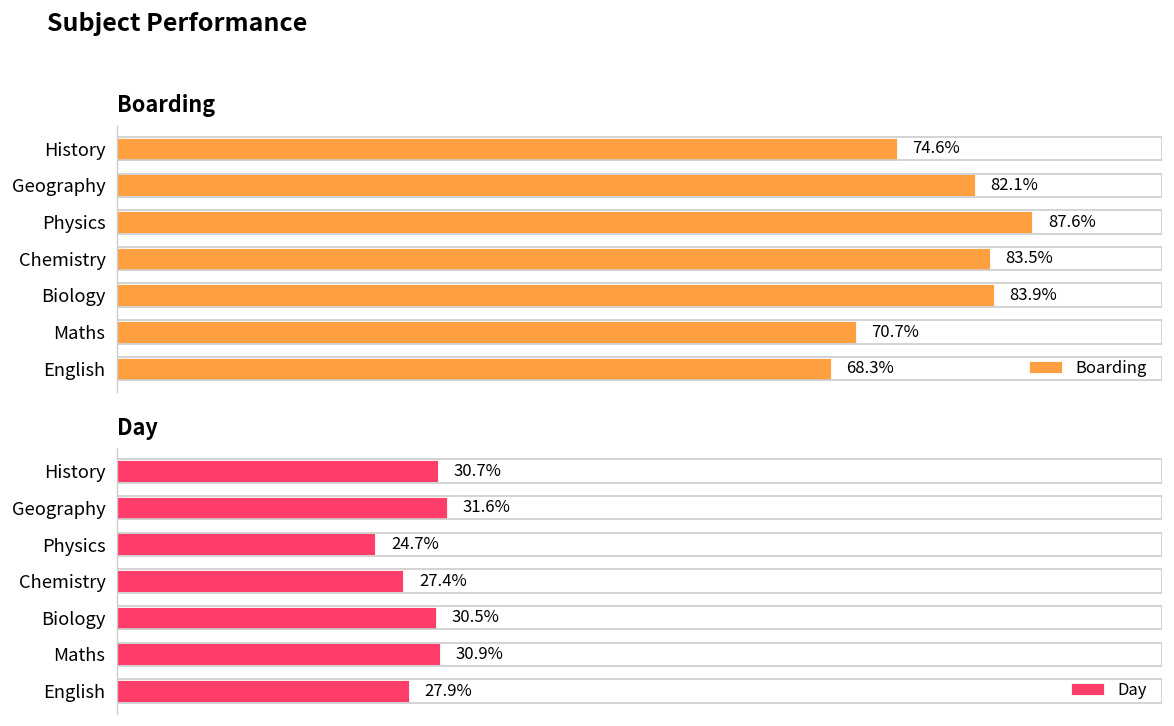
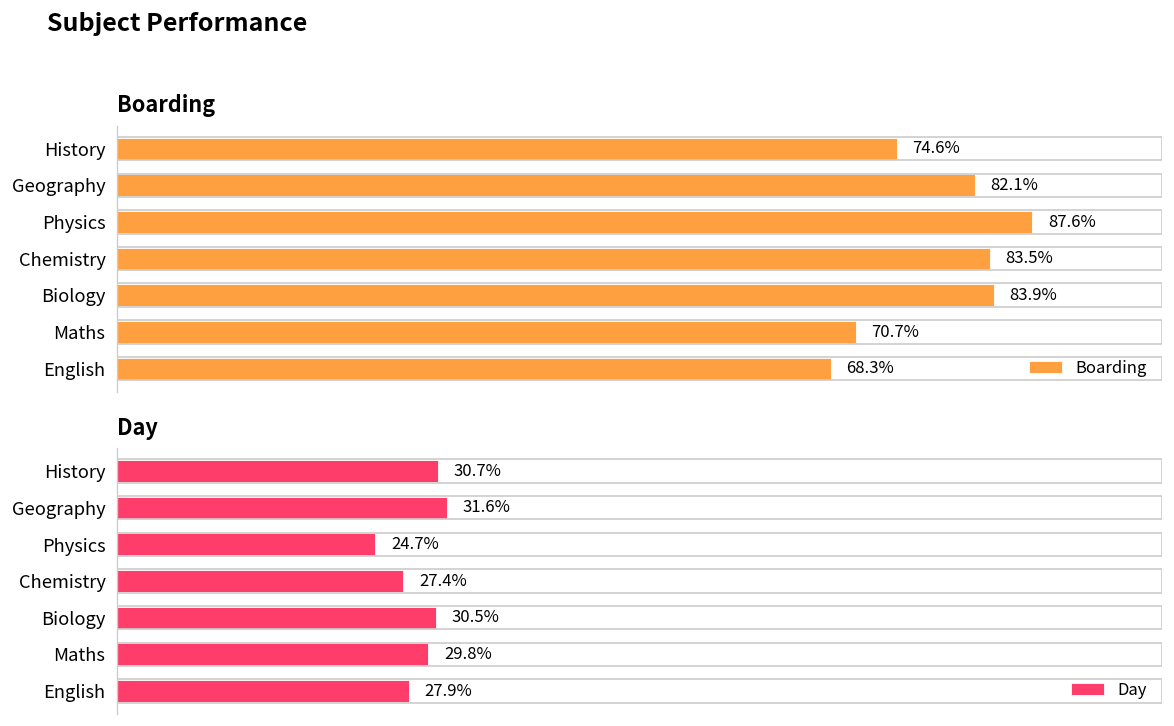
  {
    "Boarding": {
      "History": "74.6%",
      "Geography": "82.1%",
      "Physics": "87.6%",
      "Chemistry": "83.5%",
      "Biology": "83.9%",
      "Maths": "70.7%",
      "English": "68.3%"
    },
    "Day": {
      "History": "30.7%",
      "Geography": "31.6%",
      "Physics": "24.7%",
      "Chemistry": "27.4%",
      "Biology": "30.5%",
-     "Maths": "30.9%",
+     "Maths": "29.8%",
      "English": "27.9%"
    }
  }
